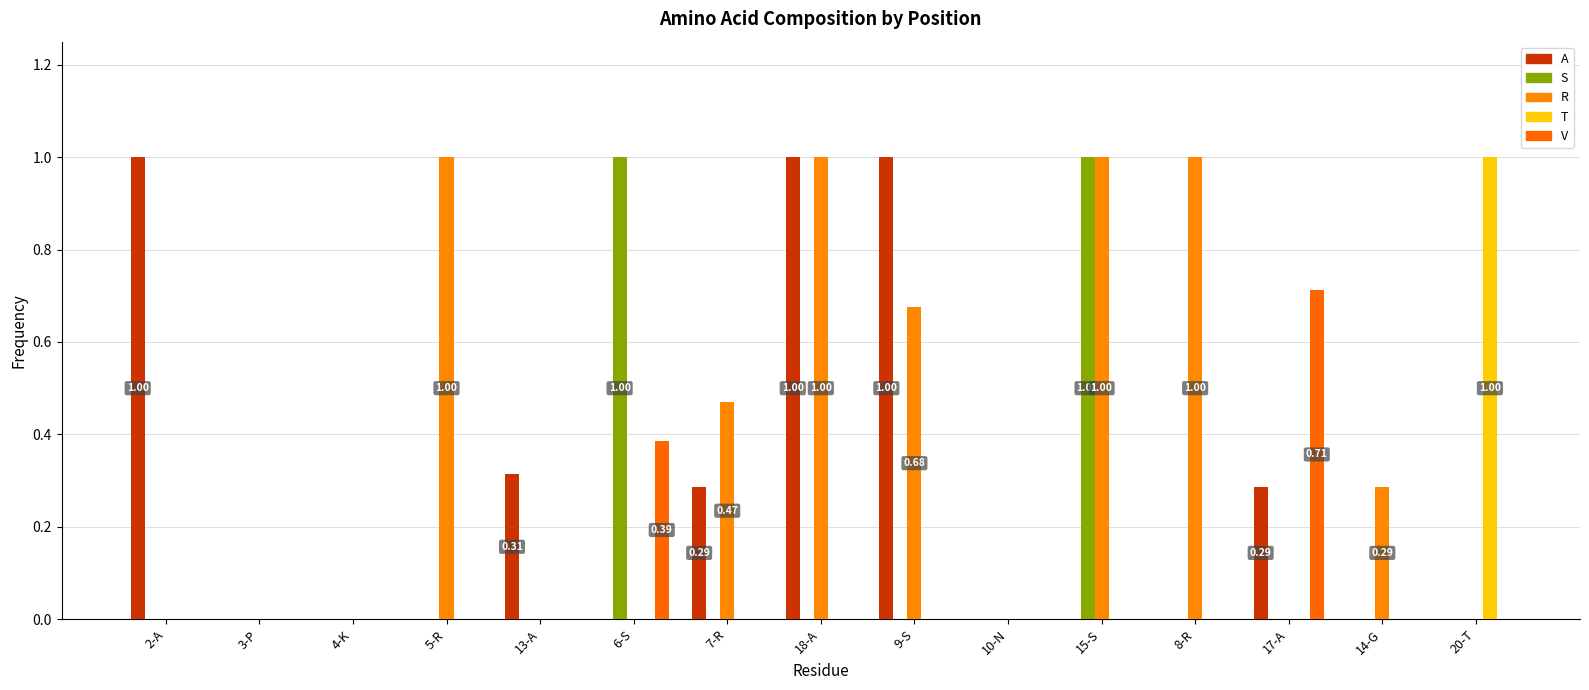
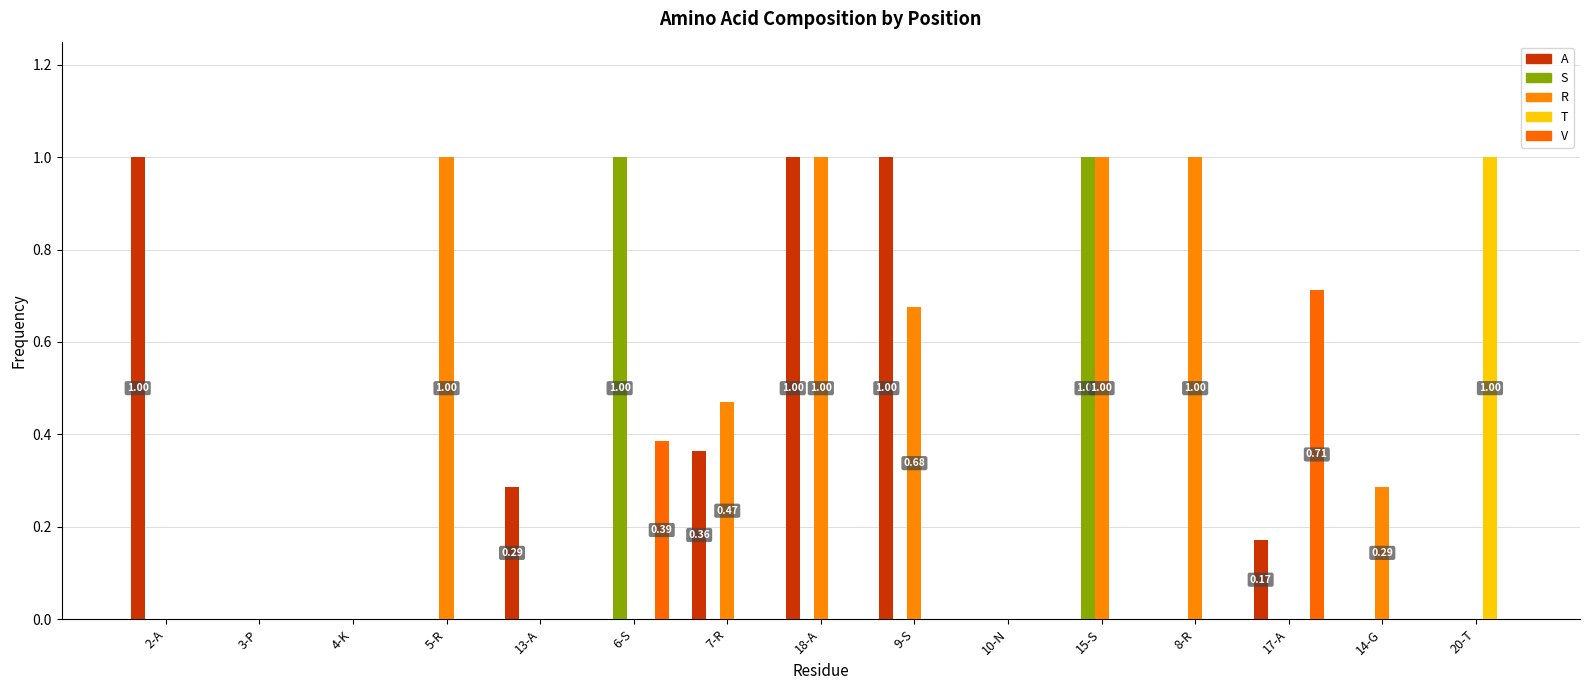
  {
    "A": {
-     "13-A": 0.31,
-     "7-R": 0.29,
-     "17-A": 0.29
+     "13-A": 0.29,
+     "7-R": 0.36,
+     "17-A": 0.17
    },
    "S": {
      "2-A": 0.00,
      "3-P": 0.00,
      "4-K": 0.00,
      "5-R": 0.00,
      "13-A": 0.00,
      "7-R": 0.00,
      "18-A": 0.00,
      "9-S": 0.00,
      "10-N": 0.00,
      "8-R": 0.00,
      "17-A": 0.00,
      "14-G": 0.00,
      "20-T": 0.00
    },
    "T": {
      "2-A": 0.00,
      "3-P": 0.00,
      "4-K": 0.00,
      "5-R": 0.00,
      "13-A": 0.00,
      "6-S": 0.00,
      "7-R": 0.00,
      "18-A": 0.00,
      "9-S": 0.00,
      "10-N": 0.00,
      "15-S": 0.00,
      "8-R": 0.00,
      "17-A": 0.00,
      "14-G": 0.00
    }
  }
